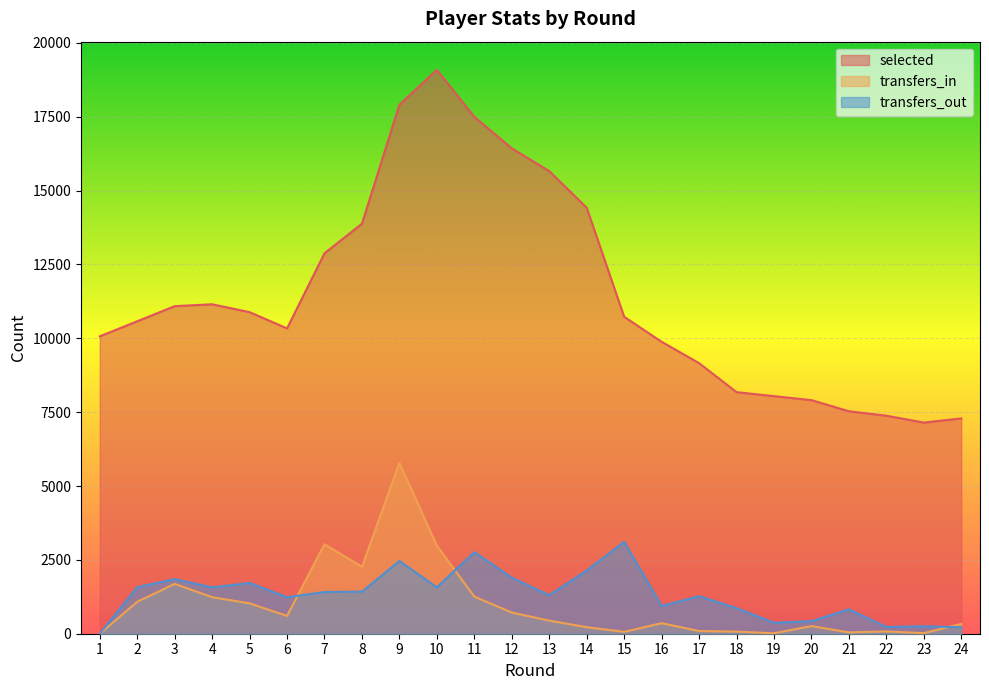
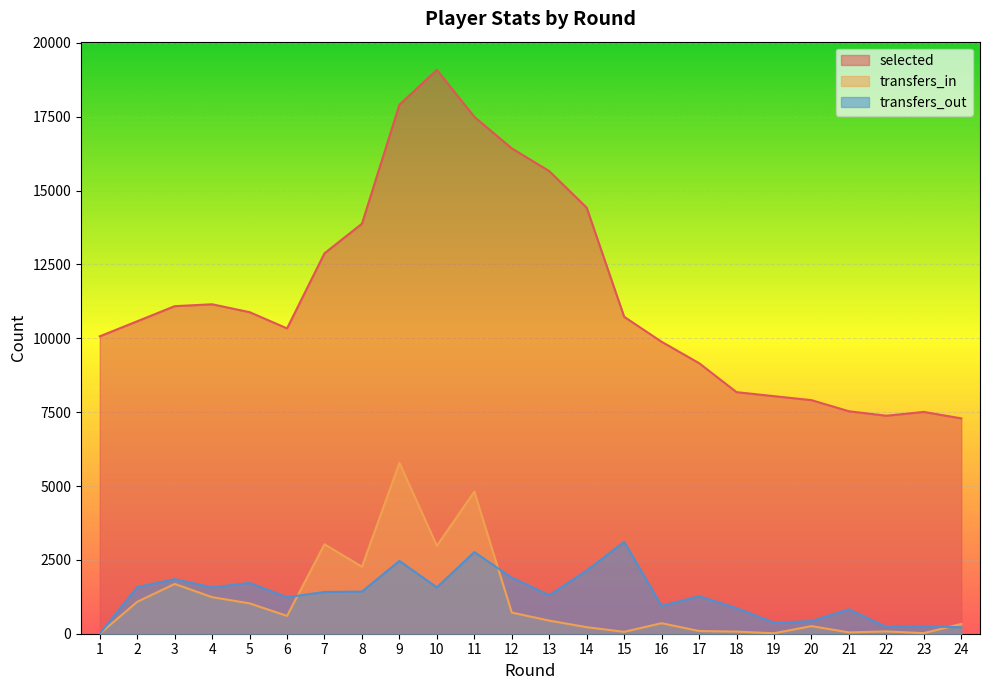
  {
    "selected": {
      "1": 10100,
      "2": 10600,
      "3": 11100,
      "4": 11200,
      "5": 10900,
      "6": 10300,
      "7": 12900,
      "8": 13900,
      "9": 17900,
      "10": 19100,
      "11": 17500,
      "12": 16400,
      "13": 15700,
      "14": 14400,
      "15": 10700,
      "16": 9900,
      "17": 9200,
      "18": 8200,
      "19": 8000,
      "20": 7900,
      "21": 7500,
      "22": 7400,
-     "23": 7100,
+     "23": 7500,
      "24": 7300
    },
    "transfers_in": {
      "2": 1100,
      "3": 1700,
      "4": 1200,
      "5": 1000,
      "6": 600,
      "7": 3000,
      "8": 2300,
      "9": 5800,
      "10": 3000,
-     "11": 1300,
+     "11": 4800,
      "12": 700,
      "13": 400,
      "14": 200,
      "15": 100,
      "16": 400,
      "17": 100,
      "18": 100,
      "19": 0,
      "20": 300,
      "21": 0,
      "22": 100,
      "23": 0,
      "24": 300
    },
    "transfers_out": {
      "2": 1600,
      "3": 1800,
      "4": 1600,
      "5": 1700,
      "6": 1200,
      "7": 1400,
      "8": 1400,
      "9": 2500,
      "10": 1600,
      "11": 2800,
      "12": 1900,
      "13": 1300,
      "14": 2100,
      "15": 3100,
      "16": 900,
      "17": 1300,
      "18": 900,
      "19": 400,
      "20": 400,
      "21": 800,
      "22": 200,
      "23": 300,
      "24": 200
    }
  }
